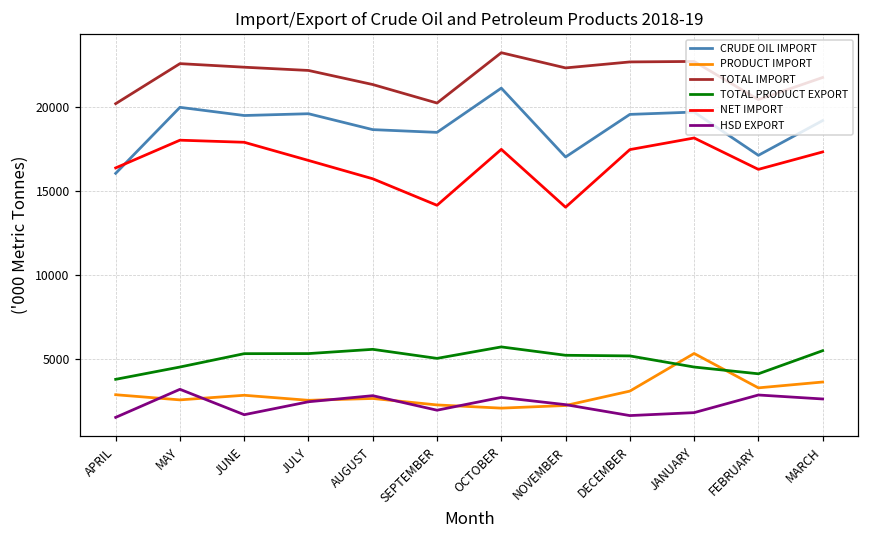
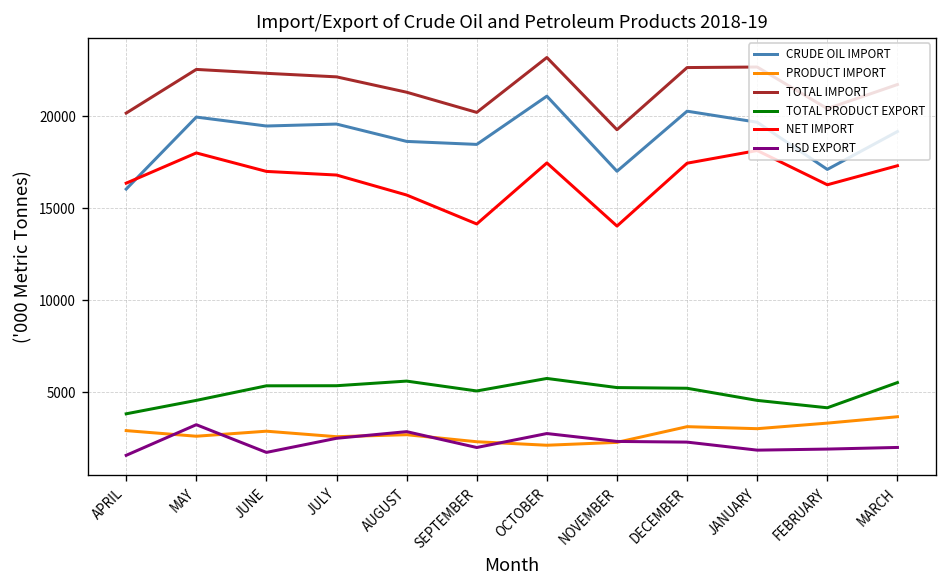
  {
    "CRUDE OIL IMPORT": {
      "APRIL": 16000,
      "MAY": 20000,
      "JUNE": 19500,
      "JULY": 19600,
      "AUGUST": 18600,
      "SEPTEMBER": 18500,
      "OCTOBER": 21100,
      "NOVEMBER": 17000,
-     "DECEMBER": 19500,
+     "DECEMBER": 20300,
      "FEBRUARY": 17100
    },
    "PRODUCT IMPORT": {
      "APRIL": 2900,
      "MAY": 2600,
      "JUNE": 2900,
      "AUGUST": 2700,
      "SEPTEMBER": 2300,
      "OCTOBER": 2100,
      "DECEMBER": 3100,
-     "JANUARY": 5400,
+     "JANUARY": 3000,
      "FEBRUARY": 3300,
      "MARCH": 3700
    },
    "TOTAL IMPORT": {
      "APRIL": 20200,
      "MAY": 22600,
      "JUNE": 22300,
      "JULY": 22200,
      "AUGUST": 21300,
      "SEPTEMBER": 20200,
      "OCTOBER": 23200,
-     "NOVEMBER": 22300,
+     "NOVEMBER": 19300,
      "DECEMBER": 22700
    },
    "TOTAL PRODUCT EXPORT": {
      "APRIL": 3800,
      "MAY": 4500,
      "JUNE": 5300,
      "JULY": 5300,
      "AUGUST": 5600,
      "SEPTEMBER": 5100,
      "OCTOBER": 5700,
      "NOVEMBER": 5200,
      "DECEMBER": 5200,
      "JANUARY": 4500,
      "FEBRUARY": 4100,
      "MARCH": 5500
    },
    "NET IMPORT": {
      "APRIL": 16400,
      "MAY": 18000,
-     "JUNE": 17900,
+     "JUNE": 17000,
      "JULY": 16800,
      "AUGUST": 15700,
      "SEPTEMBER": 14100,
      "OCTOBER": 17500,
      "NOVEMBER": 14000,
      "DECEMBER": 17500,
      "FEBRUARY": 16300,
      "MARCH": 17300
    },
    "HSD EXPORT": {
      "APRIL": 1600,
      "MAY": 3200,
      "JUNE": 1700,
      "AUGUST": 2800,
      "SEPTEMBER": 2000,
      "OCTOBER": 2700,
-     "DECEMBER": 1700,
+     "DECEMBER": 2300,
      "JANUARY": 1800,
-     "FEBRUARY": 2900,
-     "MARCH": 2600
+     "FEBRUARY": 1900,
+     "MARCH": 2000
    }
  }
